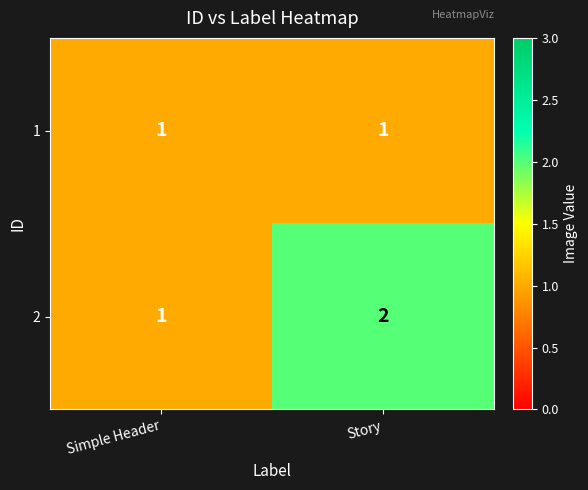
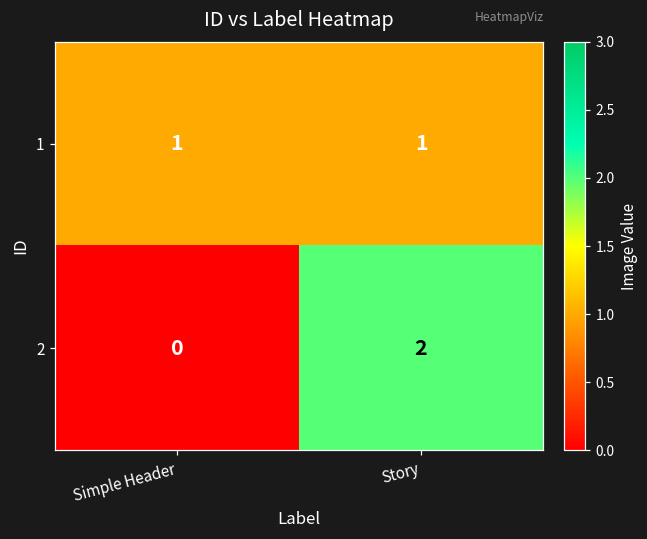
  {
    "1": {
      "Simple Header": 1,
      "Story": 1
    },
    "2": {
-     "Simple Header": 1,
+     "Simple Header": 0,
      "Story": 2
    }
  }
